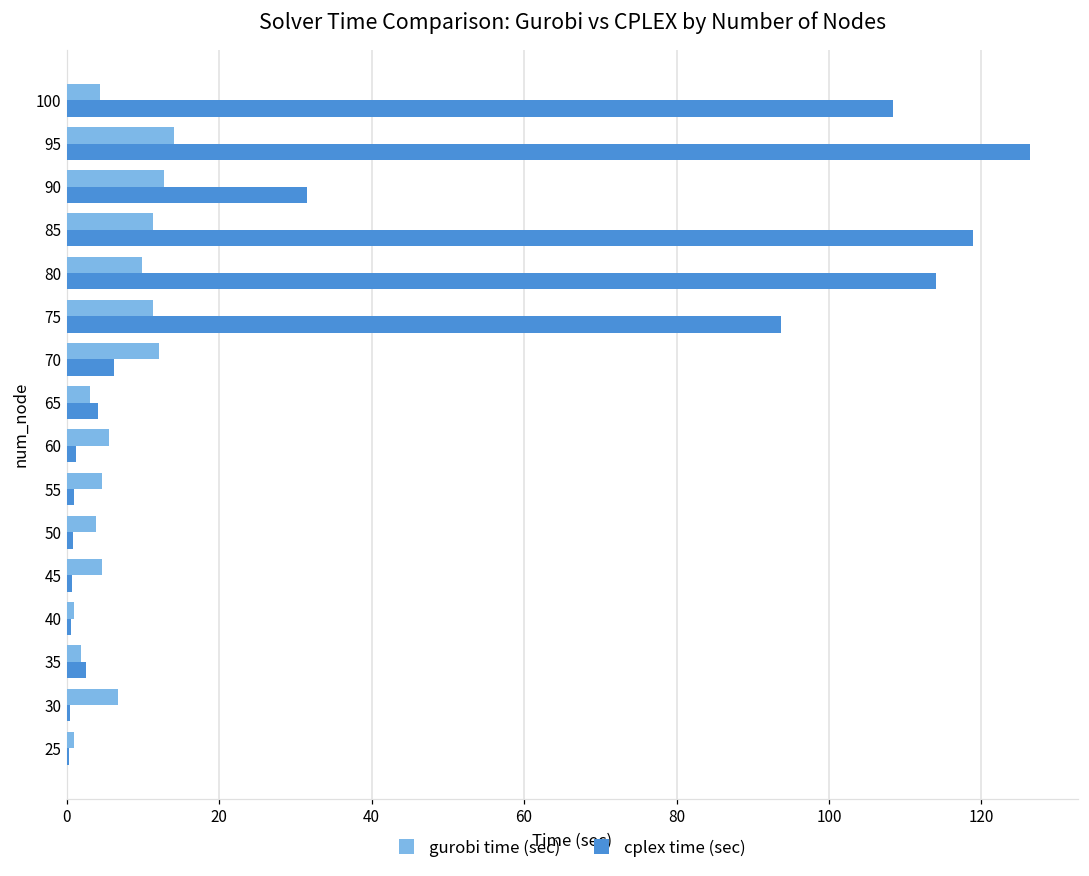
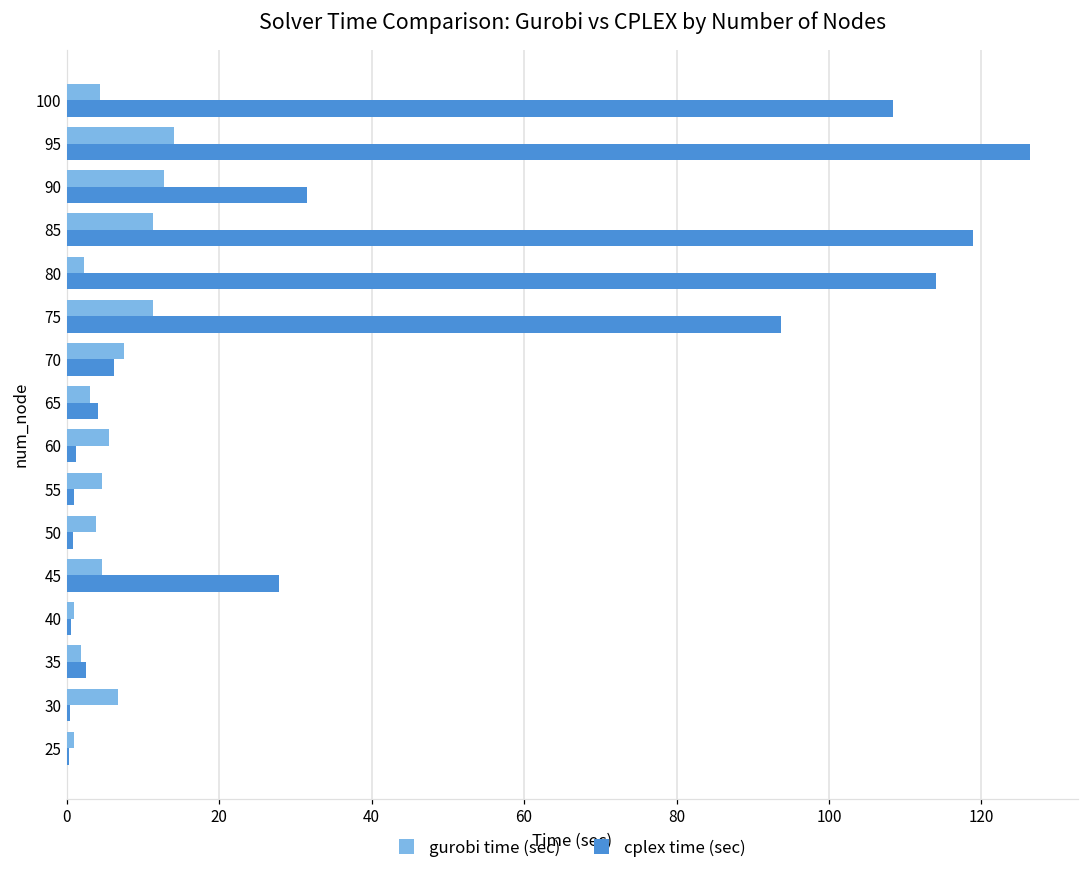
  {
    "gurobi time (sec)": {
      "100": 4,
      "95": 14,
      "90": 13,
      "85": 11,
-     "80": 10,
+     "80": 2,
      "75": 11,
-     "70": 12,
+     "70": 8,
      "65": 3,
      "60": 6,
      "55": 5,
      "50": 4,
      "45": 5,
      "40": 1,
      "35": 2,
      "30": 7,
      "25": 1
    },
    "cplex time (sec)": {
      "100": 108,
      "95": 126,
      "90": 32,
      "85": 119,
      "80": 114,
      "75": 94,
      "70": 6,
      "65": 4,
      "60": 1,
      "55": 1,
      "50": 1,
-     "45": 1,
+     "45": 28,
      "40": 1,
      "35": 2,
      "30": 0
    }
  }
